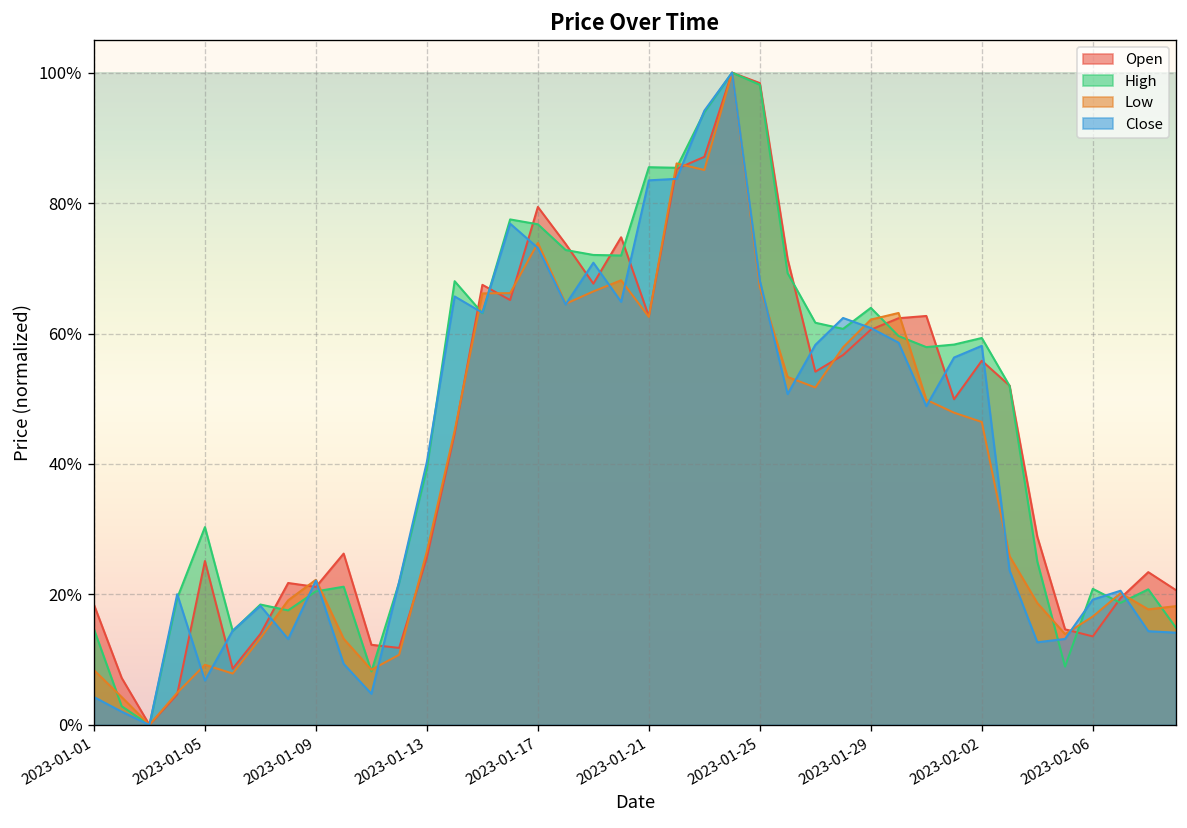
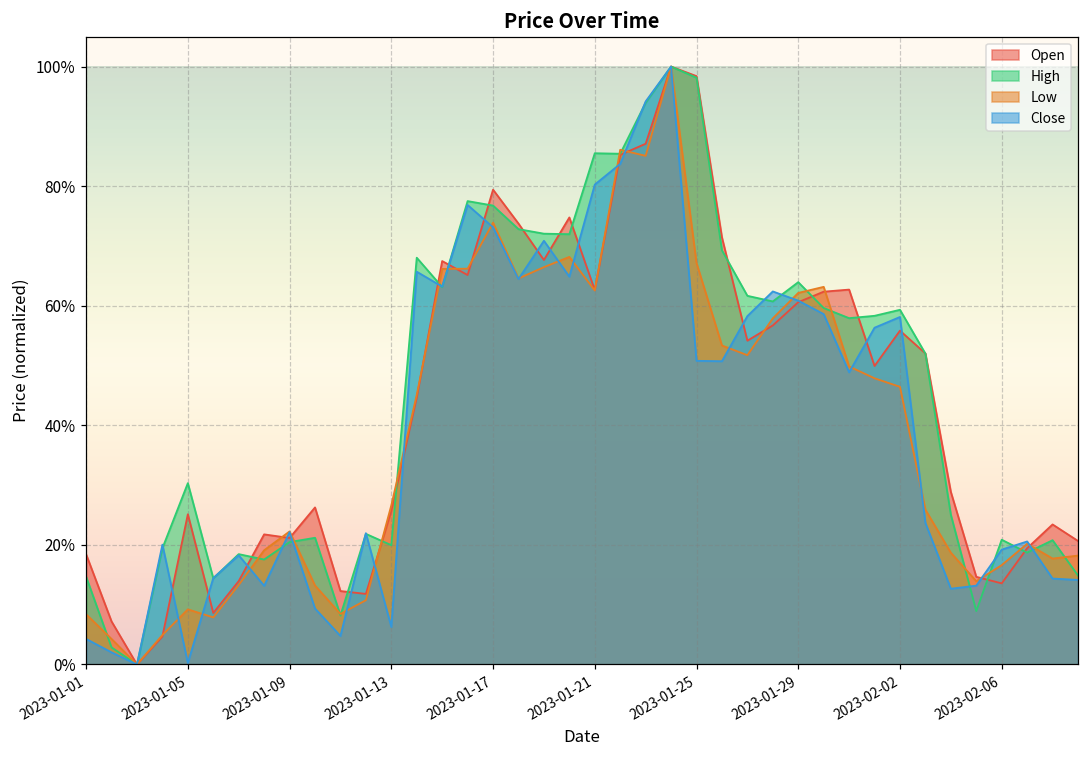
  {
    "High": {
      "2023-01-01": "15%",
      "2023-01-05": "30%",
      "2023-01-09": "20%",
-     "2023-01-13": "39%",
+     "2023-01-13": "20%",
      "2023-01-17": "77%",
      "2023-01-21": "86%",
      "2023-01-29": "64%",
      "2023-02-02": "59%",
      "2023-02-06": "21%"
    },
    "Close": {
      "2023-01-01": "4%",
-     "2023-01-05": "7%",
-     "2023-01-13": "40%",
+     "2023-01-05": "0%",
+     "2023-01-13": "6%",
      "2023-01-17": "73%",
-     "2023-01-21": "83%",
-     "2023-01-25": "68%",
+     "2023-01-21": "80%",
+     "2023-01-25": "51%",
      "2023-02-02": "58%",
      "2023-02-06": "19%"
    }
  }
